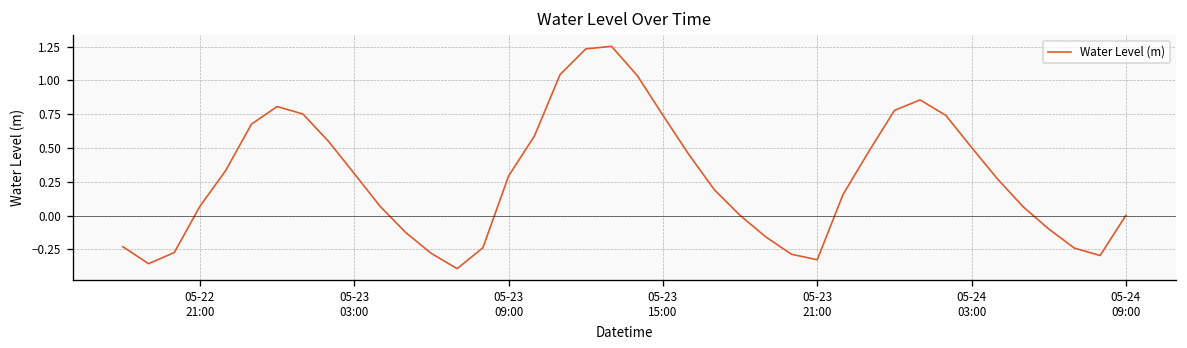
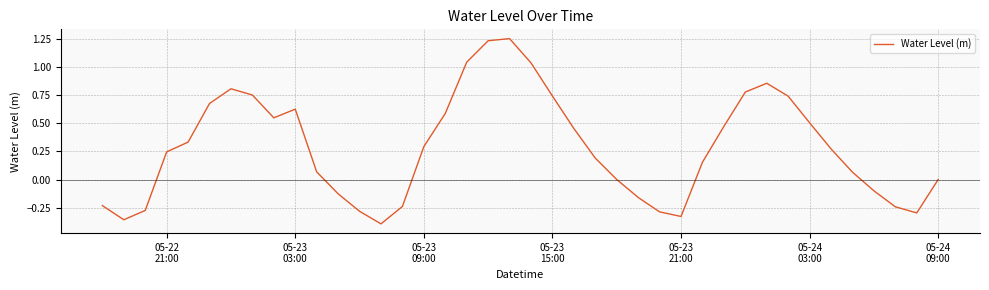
  {
-   "05-22 21:00": 0.07,
-   "05-23 03:00": 0.31,
+   "05-22 21:00": 0.25,
+   "05-23 03:00": 0.63,
    "05-23 09:00": 0.29,
    "05-23 15:00": 0.74,
    "05-23 21:00": -0.33,
    "05-24 03:00": 0.50,
    "05-24 09:00": 0.00
  }
